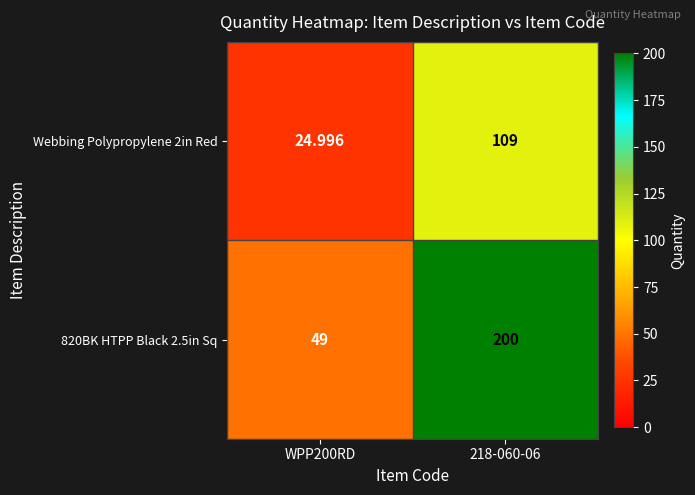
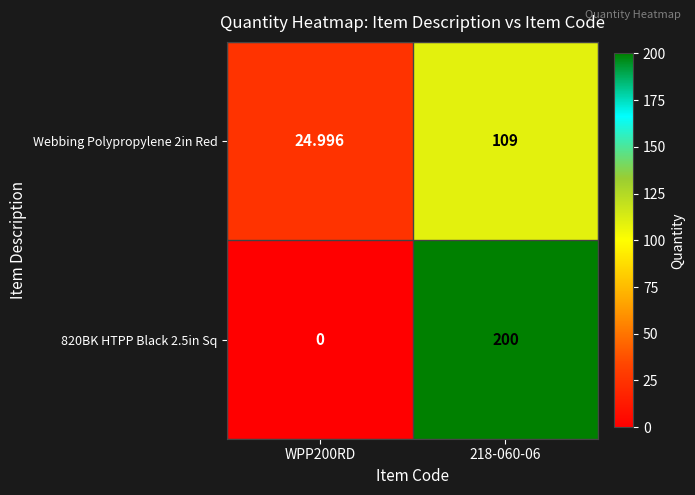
  {
    "Webbing Polypropylene 2in Red": {
      "WPP200RD": 24.996,
      "218-060-06": 109
    },
    "820BK HTPP Black 2.5in Sq": {
-     "WPP200RD": 49,
+     "WPP200RD": 0,
      "218-060-06": 200
    }
  }
